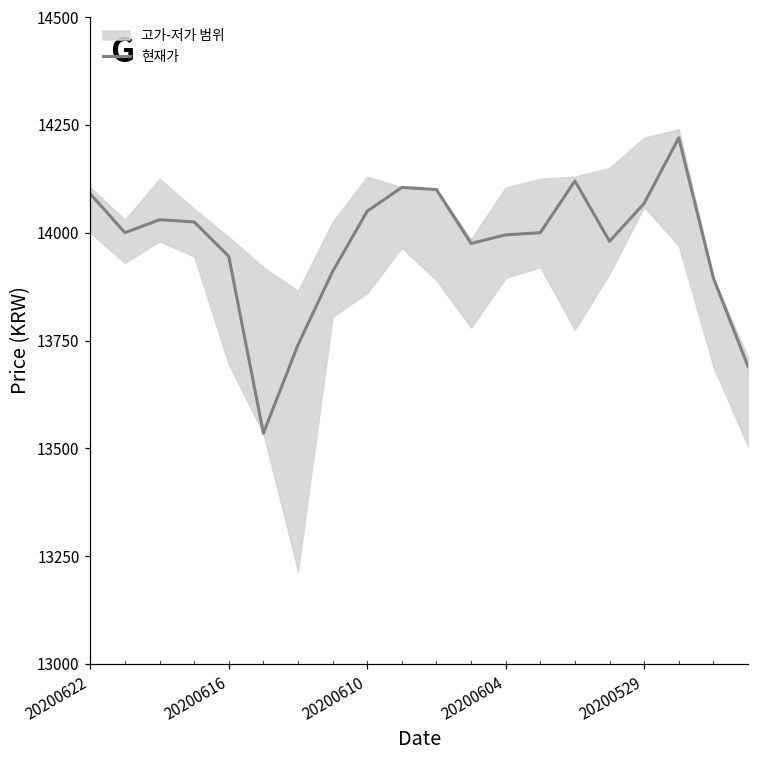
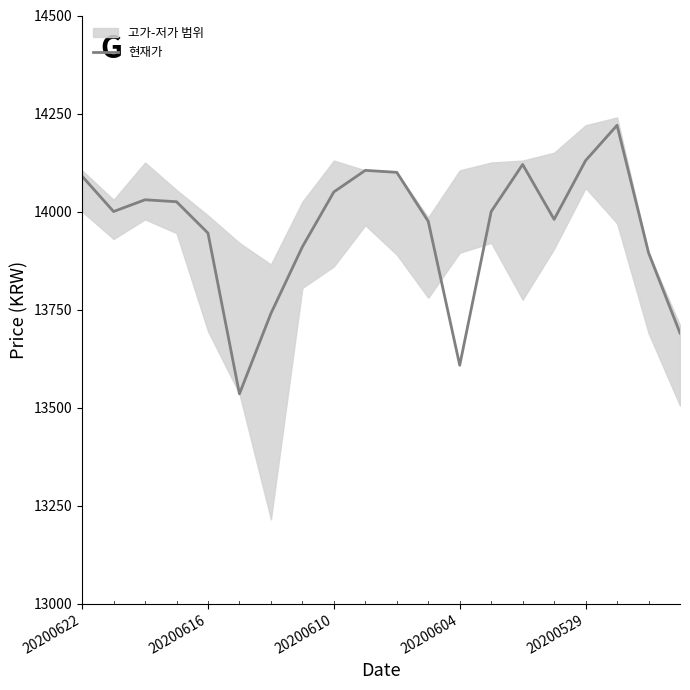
  {
    "현재가": {
      "20200622": 14090,
      "20200616": 13950,
      "20200610": 14050,
-     "20200604": 14000,
-     "20200529": 14070
+     "20200604": 13610,
+     "20200529": 14130
    }
  }
